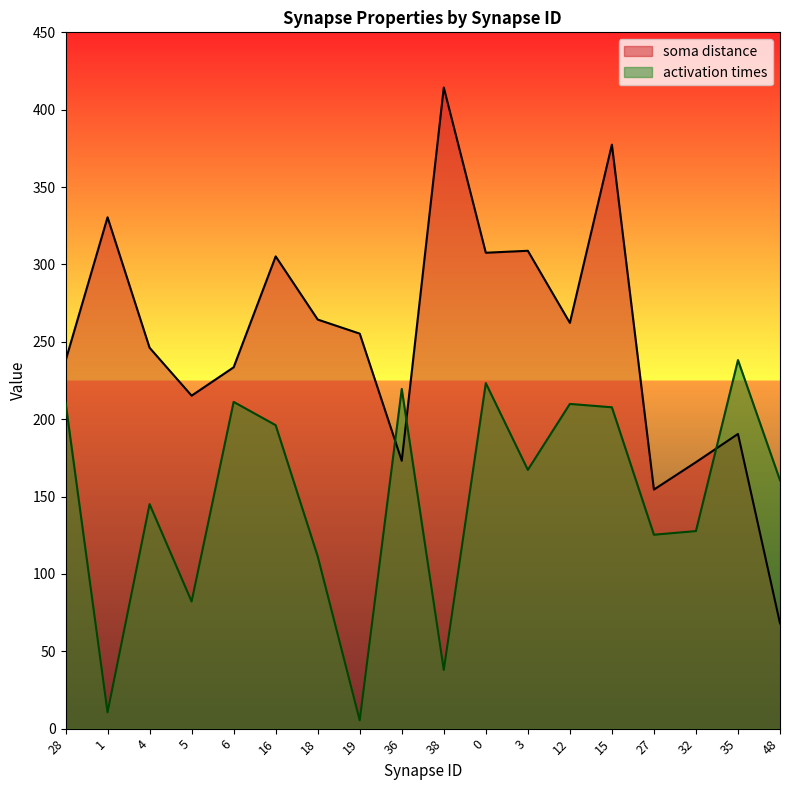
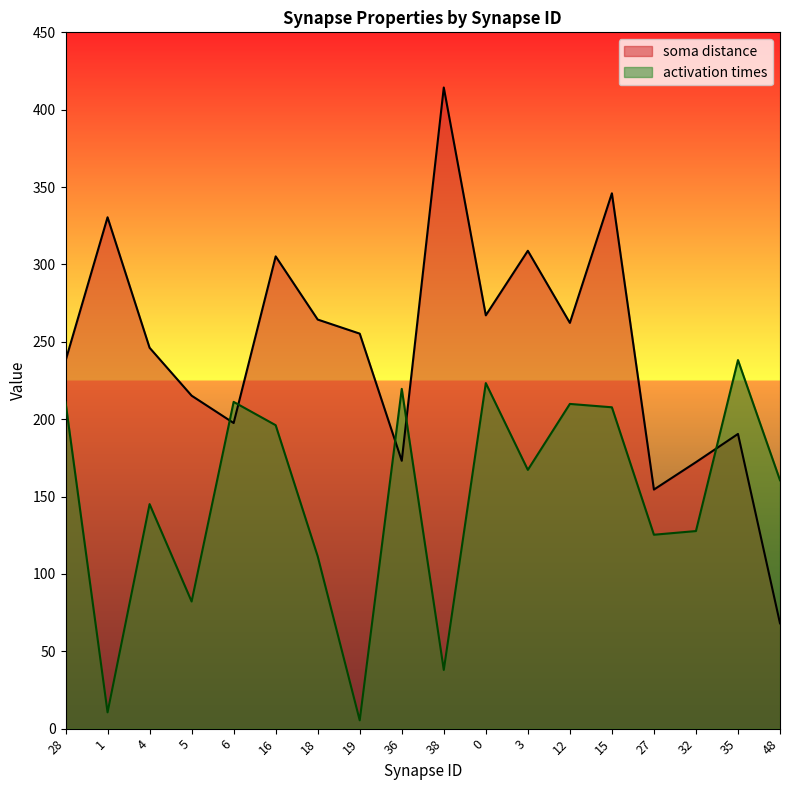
  {
    "soma distance": {
      "28": 238,
      "1": 330,
      "4": 246,
      "5": 215,
-     "6": 234,
+     "6": 198,
      "16": 305,
      "18": 264,
      "19": 255,
      "36": 173,
      "38": 414,
-     "0": 308,
+     "0": 267,
      "3": 309,
      "12": 262,
-     "15": 377,
+     "15": 346,
      "27": 154,
      "32": 172,
      "35": 190,
      "48": 68
    },
    "activation times": {
      "28": 211,
      "1": 11,
      "4": 145,
      "5": 82,
      "6": 211,
      "16": 196,
      "18": 111,
      "19": 5,
      "36": 220,
      "38": 38,
      "0": 223,
      "3": 167,
      "12": 210,
      "15": 208,
      "27": 125,
      "32": 128,
      "35": 238,
      "48": 161
    }
  }
